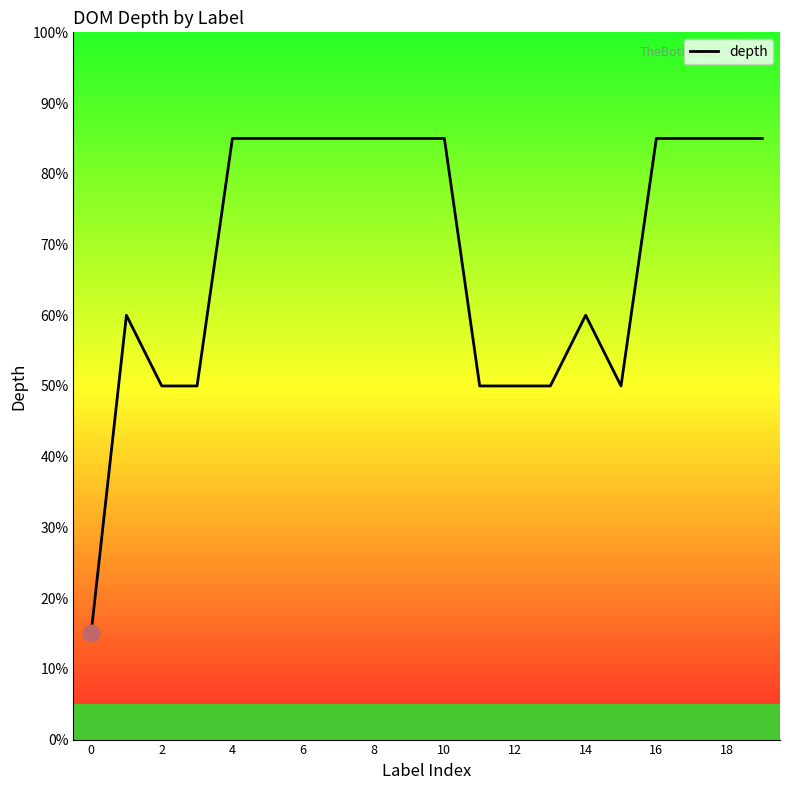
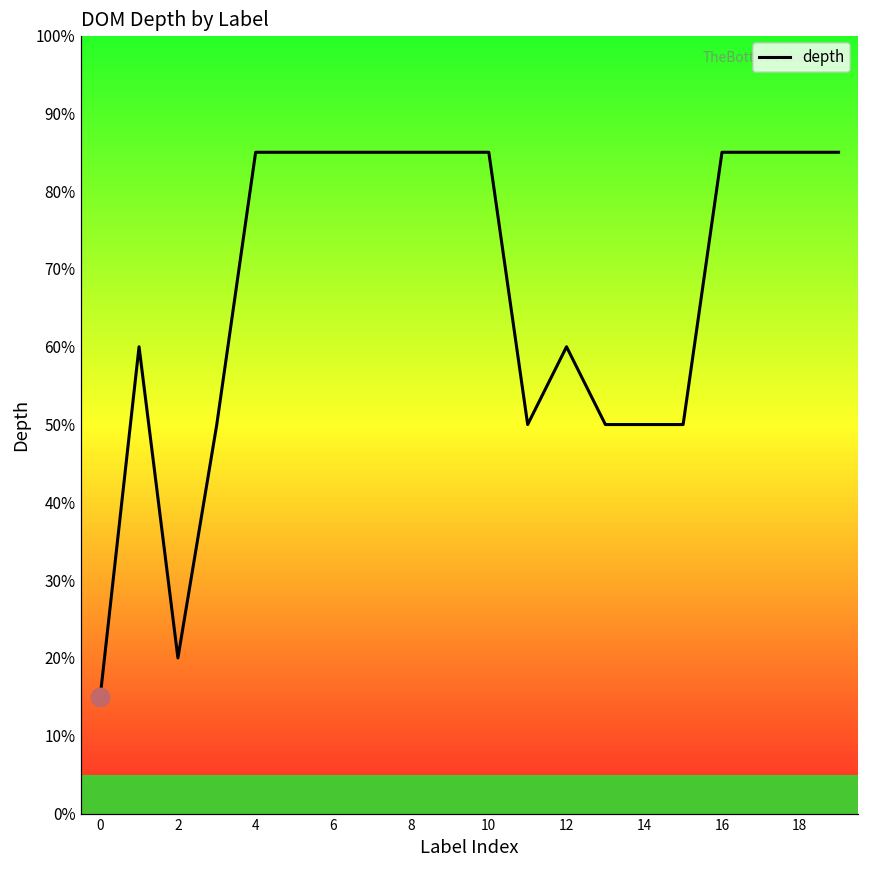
  {
    "depth": {
-     "2": "50%",
+     "2": "20%",
      "4": "85%",
      "6": "85%",
      "8": "85%",
      "10": "85%",
-     "12": "50%",
-     "14": "60%",
+     "12": "60%",
+     "14": "50%",
      "16": "85%",
      "18": "85%"
    }
  }
